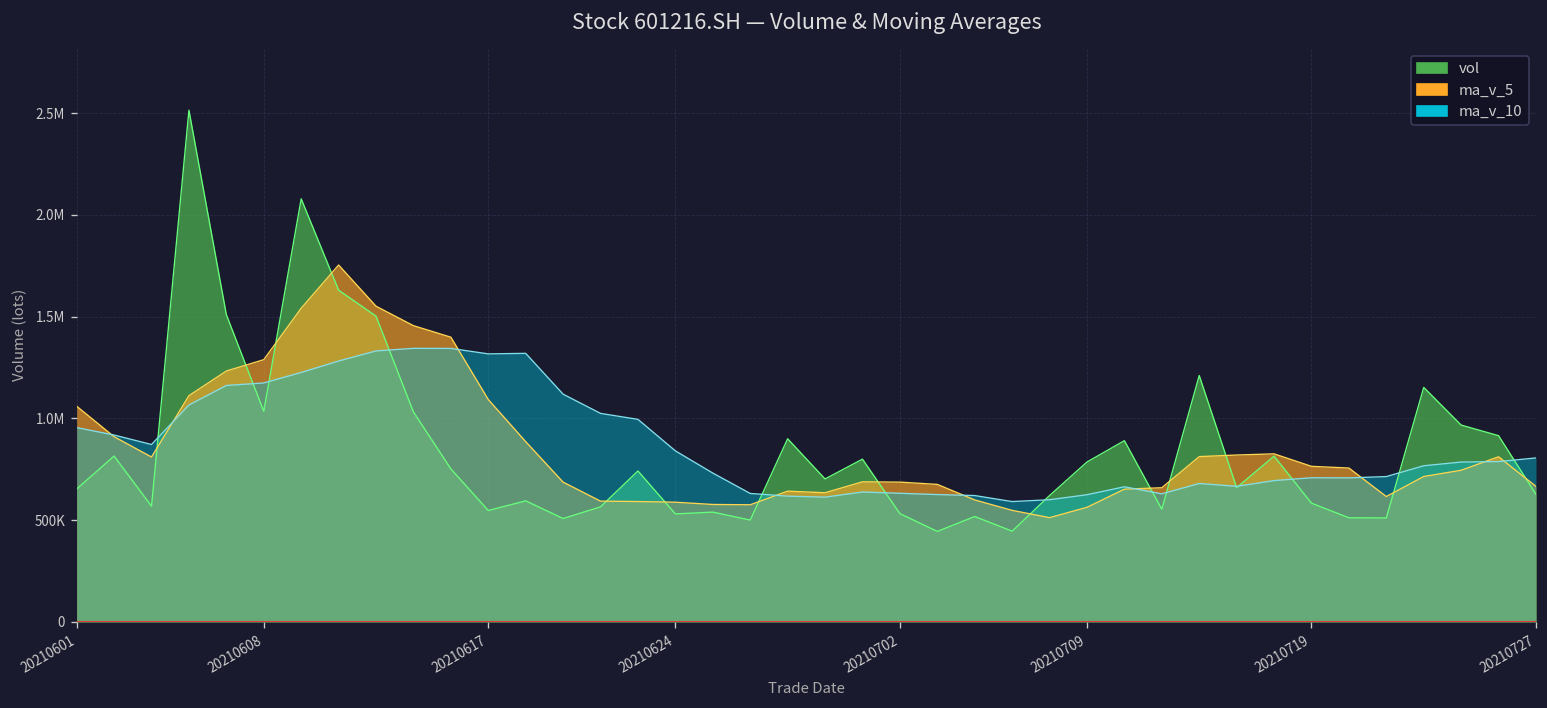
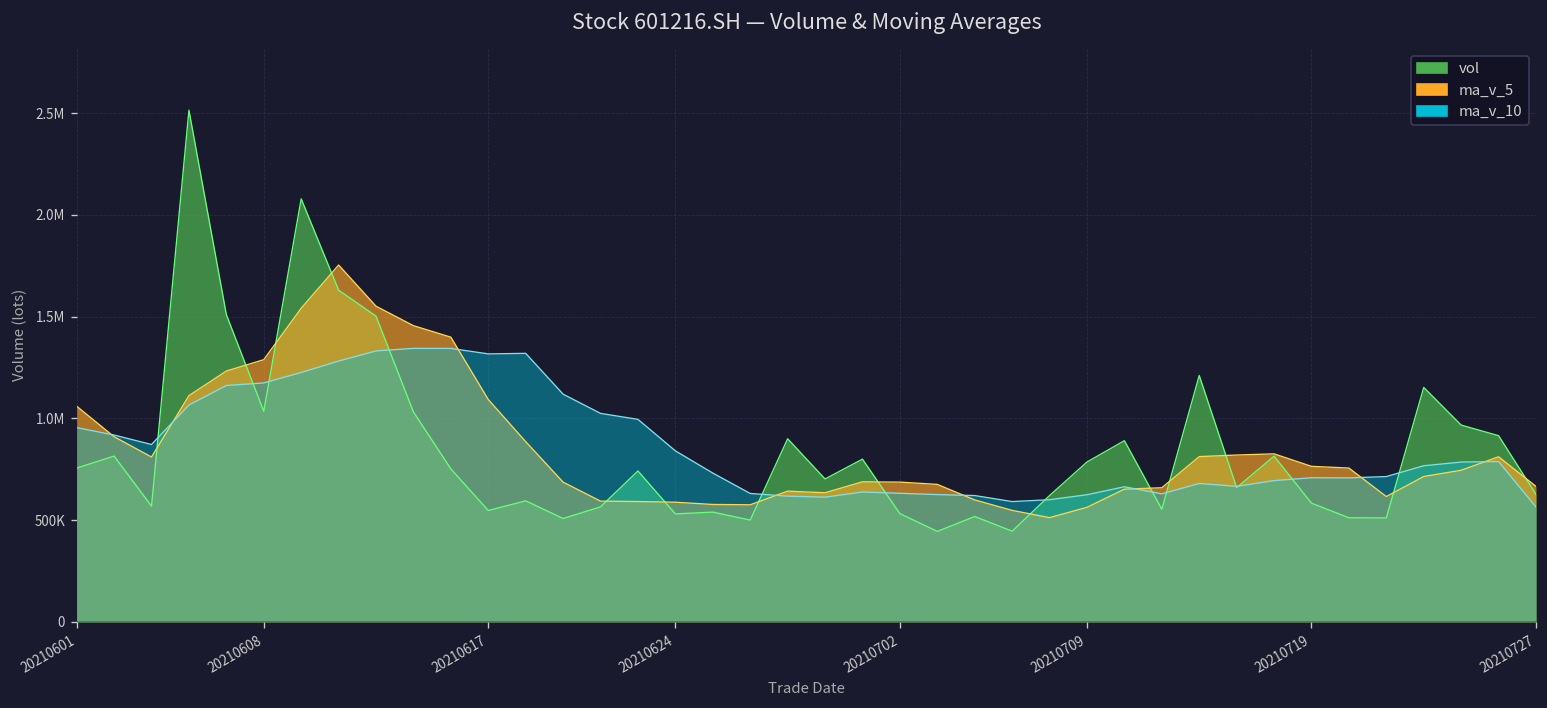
  {
    "vol": {
-     "20210601": 650000,
+     "20210601": 760000,
      "20210727": 630000
    },
    "ma_v_5": {
      "20210601": 1060000,
      "20210727": 670000
    },
    "ma_v_10": {
      "20210601": 950000,
-     "20210727": 810000
+     "20210727": 560000
    }
  }
